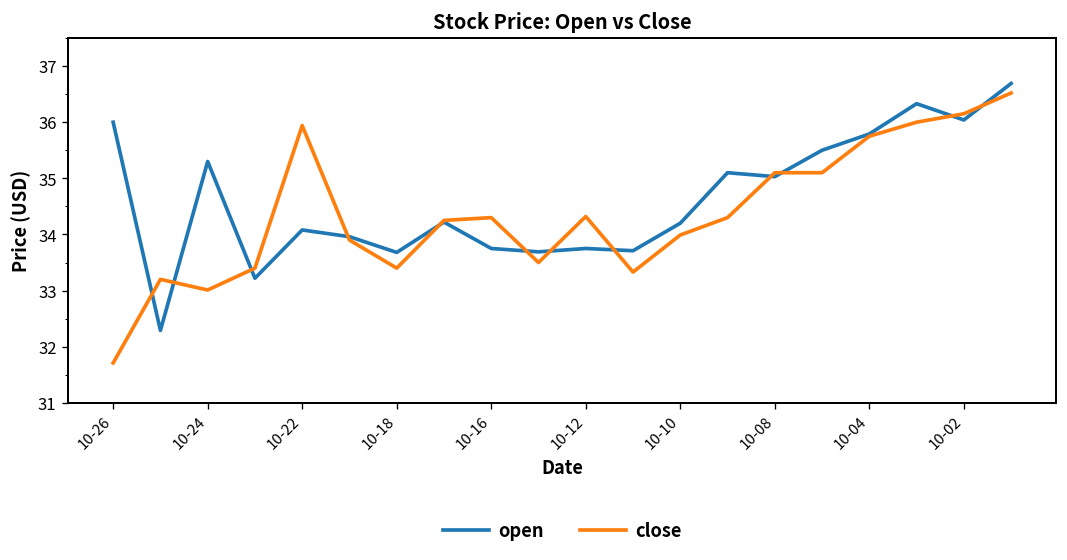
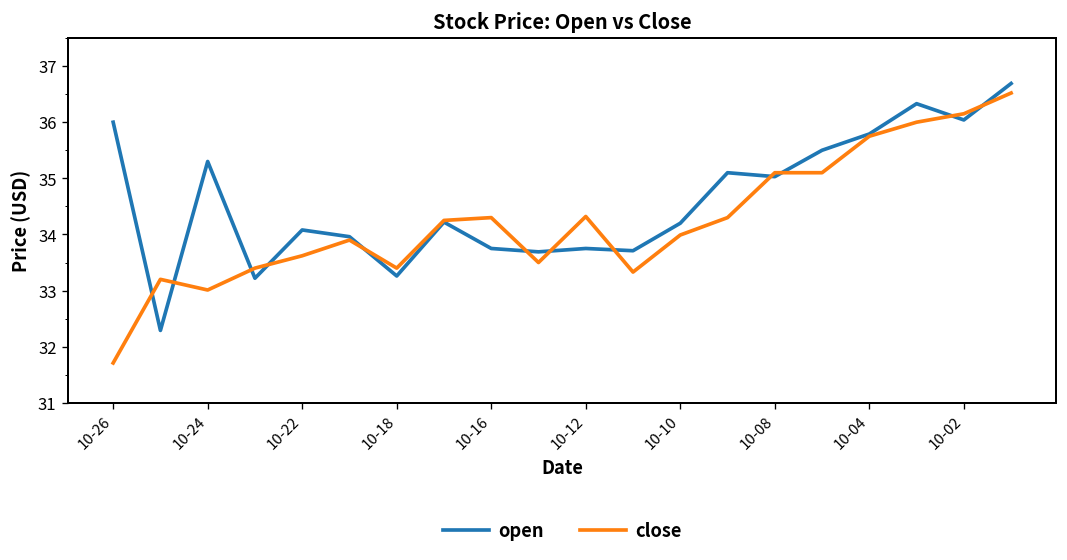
  {
    "open": {
      "10-26": 36.0,
      "10-24": 35.3,
      "10-22": 34.1,
-     "10-18": 33.7,
+     "10-18": 33.3,
      "10-16": 33.8,
      "10-12": 33.8,
      "10-10": 34.2,
      "10-08": 35.0,
      "10-02": 36.0
    },
    "close": {
      "10-26": 31.7,
      "10-24": 33.0,
-     "10-22": 35.9,
+     "10-22": 33.6,
      "10-18": 33.4,
      "10-16": 34.3,
      "10-12": 34.3,
      "10-10": 34.0,
      "10-08": 35.1,
      "10-02": 36.2
    }
  }
